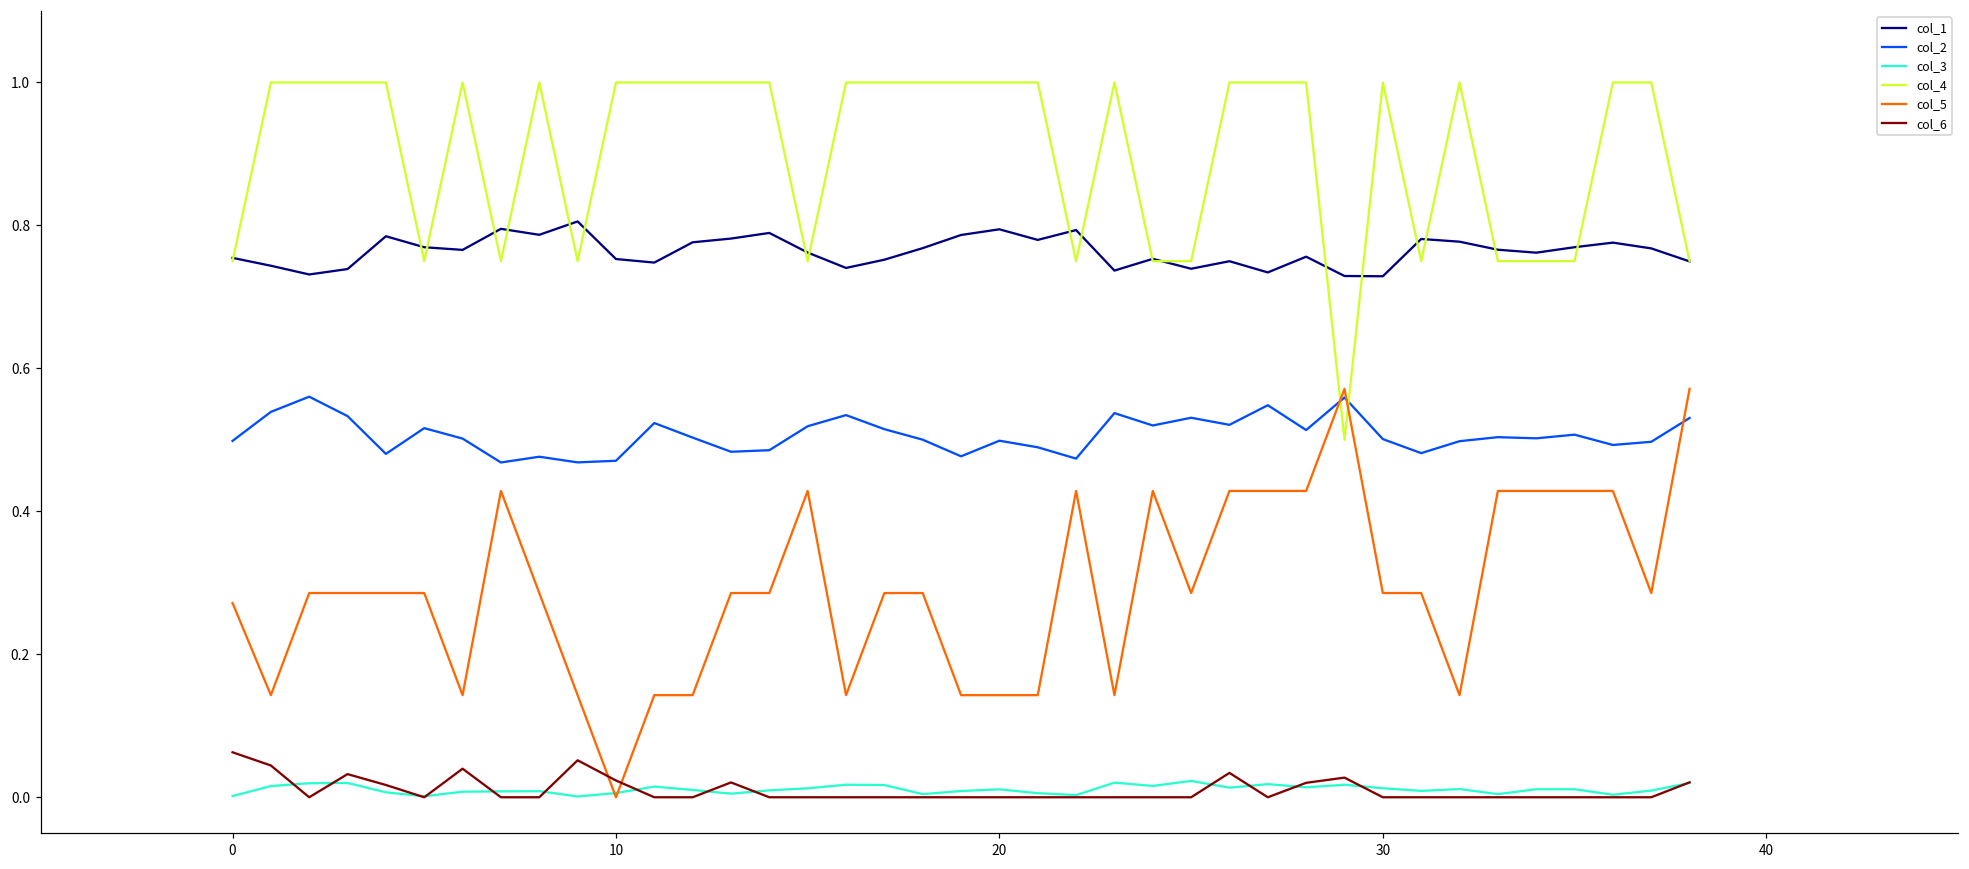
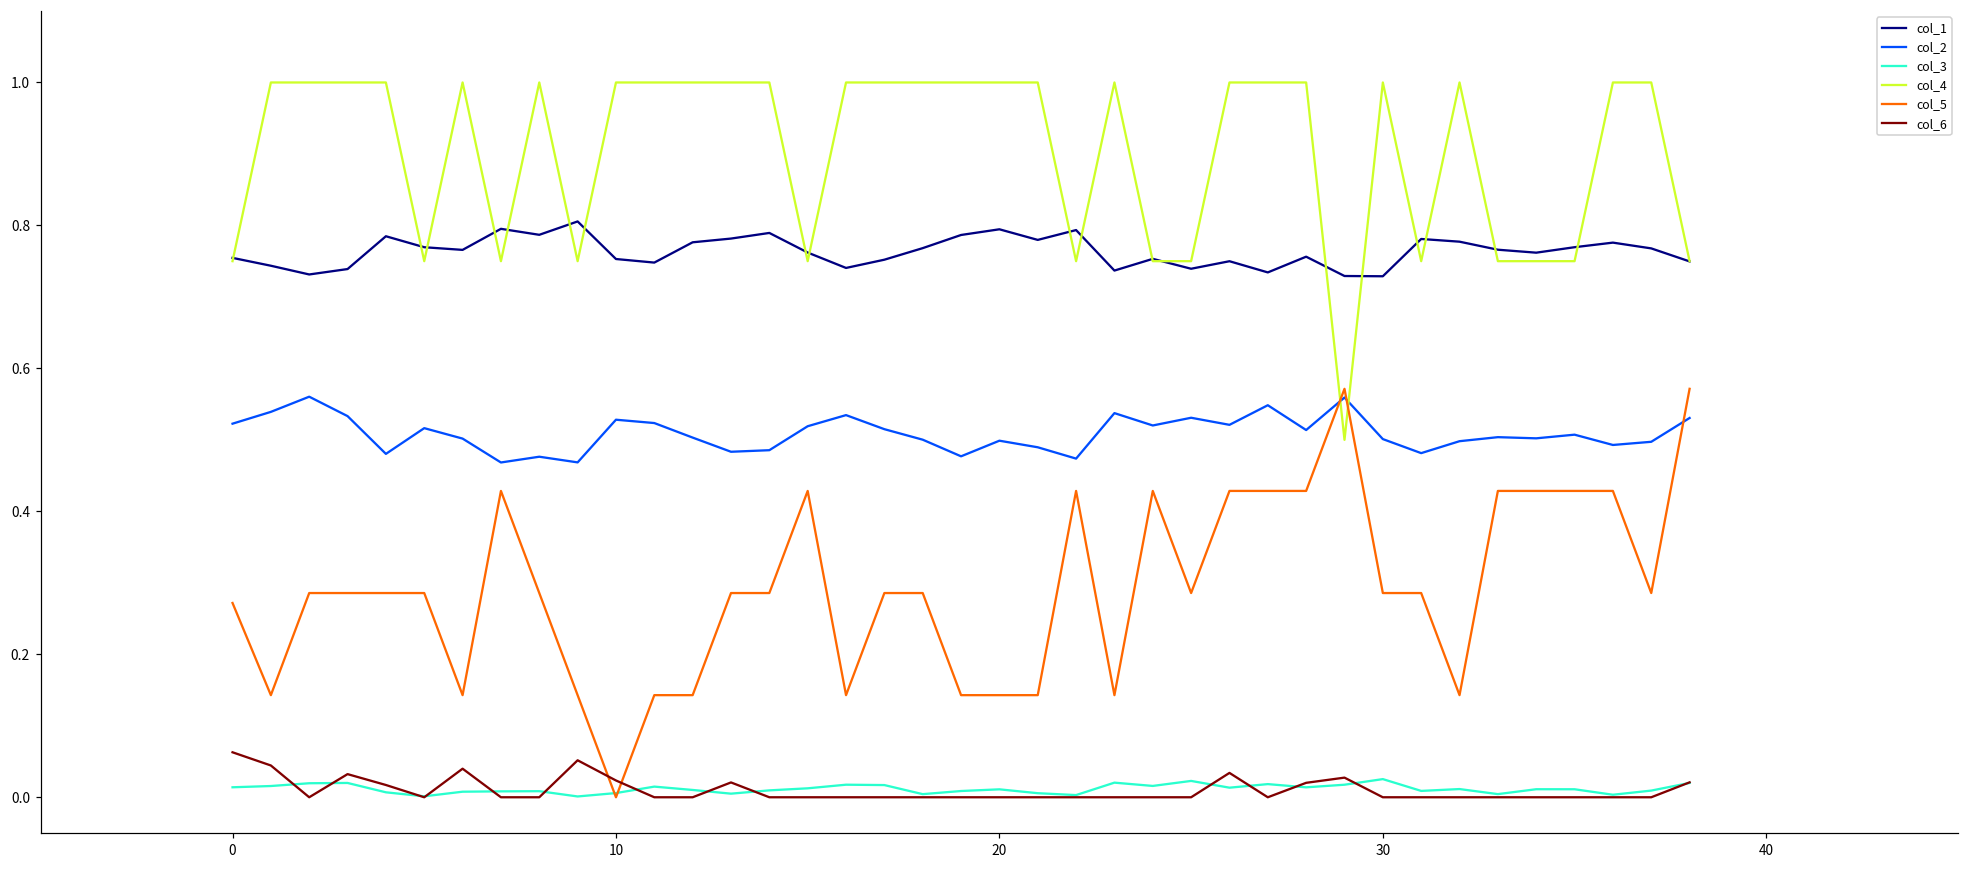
  {
    "col_1": {
      "0": 0.75,
      "10": 0.75,
      "20": 0.79,
      "30": 0.73
    },
    "col_2": {
-     "0": 0.50,
-     "10": 0.47,
+     "0": 0.52,
+     "10": 0.53,
      "20": 0.50,
      "30": 0.50
    },
    "col_3": {
-     "0": 0.00,
+     "0": 0.01,
      "10": 0.01,
      "20": 0.01,
-     "30": 0.01
+     "30": 0.03
    },
    "col_4": {
      "0": 0.75,
      "10": 1.00,
      "20": 1.00,
      "30": 1.00
    },
    "col_5": {
      "0": 0.27,
      "10": 0.00,
      "20": 0.14,
      "30": 0.29
    },
    "col_6": {
      "0": 0.06,
      "10": 0.02,
      "20": 0.00,
      "30": 0.00
    }
  }
